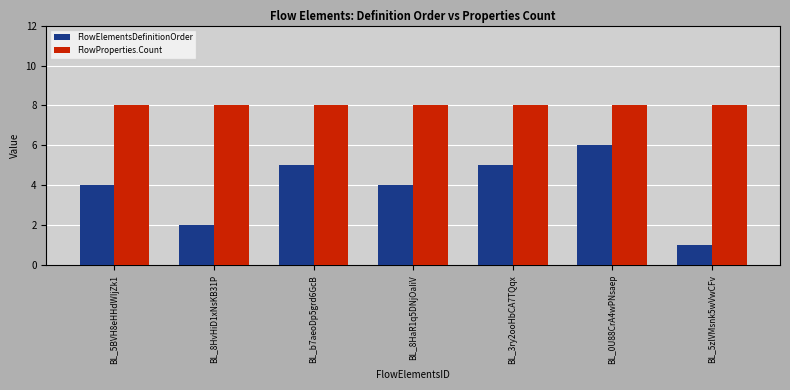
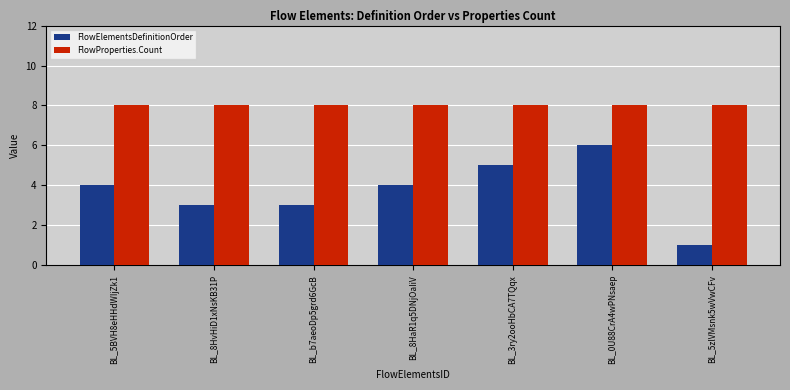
  {
    "FlowElementsDefinitionOrder": {
      "BL_5BVH8eHHdWIjZk1": 4,
-     "BL_8HvHiD1xNsKB31P": 2,
-     "BL_b7aeoDp5grd6GcB": 5,
+     "BL_8HvHiD1xNsKB31P": 3,
+     "BL_b7aeoDp5grd6GcB": 3,
      "BL_8HaR1q5DNjOaIiV": 4,
      "BL_3ry2ooHbCA7TQqx": 5,
      "BL_0U88CrA4wPNsaep": 6,
      "BL_5zlVMsnk5wVwCFv": 1
    },
    "FlowProperties.Count": {
      "BL_5BVH8eHHdWIjZk1": 8,
      "BL_8HvHiD1xNsKB31P": 8,
      "BL_b7aeoDp5grd6GcB": 8,
      "BL_8HaR1q5DNjOaIiV": 8,
      "BL_3ry2ooHbCA7TQqx": 8,
      "BL_0U88CrA4wPNsaep": 8,
      "BL_5zlVMsnk5wVwCFv": 8
    }
  }
